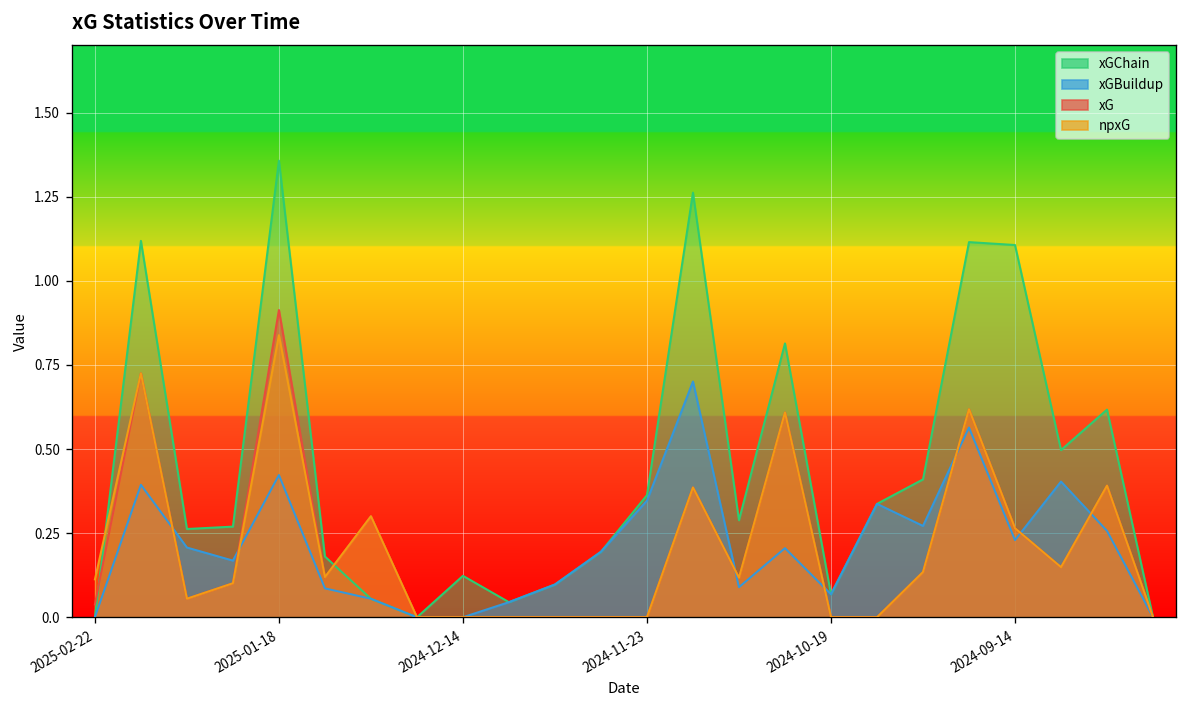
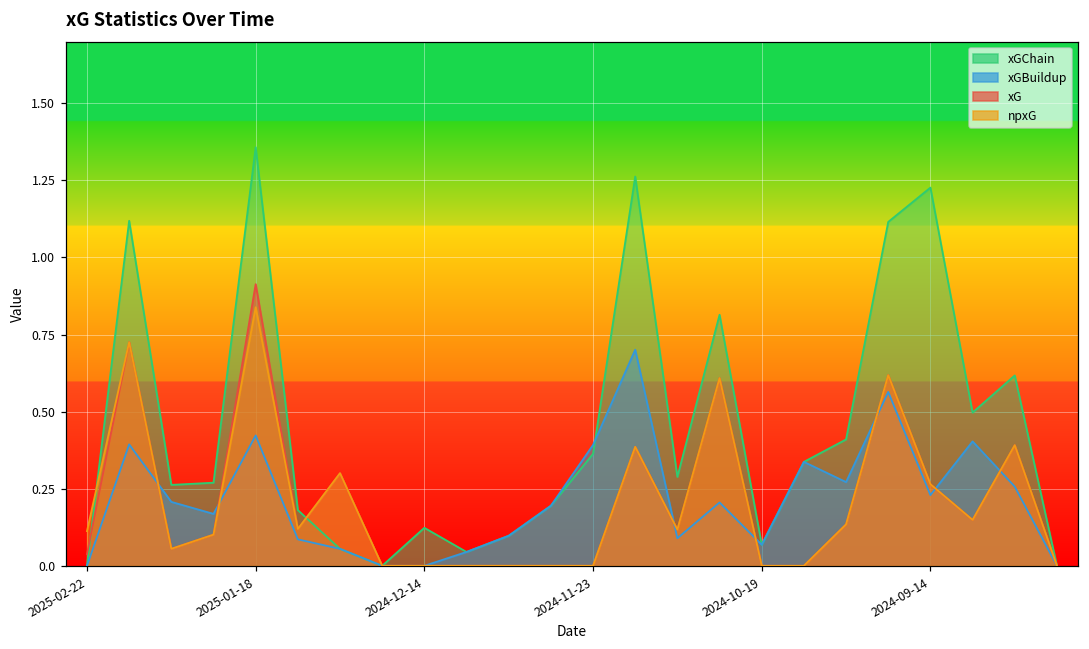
  {
    "xGChain": {
      "2025-01-18": 1.36,
      "2024-12-14": 0.12,
      "2024-11-23": 0.36,
-     "2024-09-14": 1.11
+     "2024-09-14": 1.23
    },
    "xGBuildup": {
      "2025-01-18": 0.42,
-     "2024-11-23": 0.35,
+     "2024-11-23": 0.39,
      "2024-09-14": 0.23
    },
    "xG": {
      "2025-02-22": 0.04,
      "2025-01-18": 0.91
    },
    "npxG": {
      "2025-02-22": 0.11,
      "2025-01-18": 0.84
    }
  }
